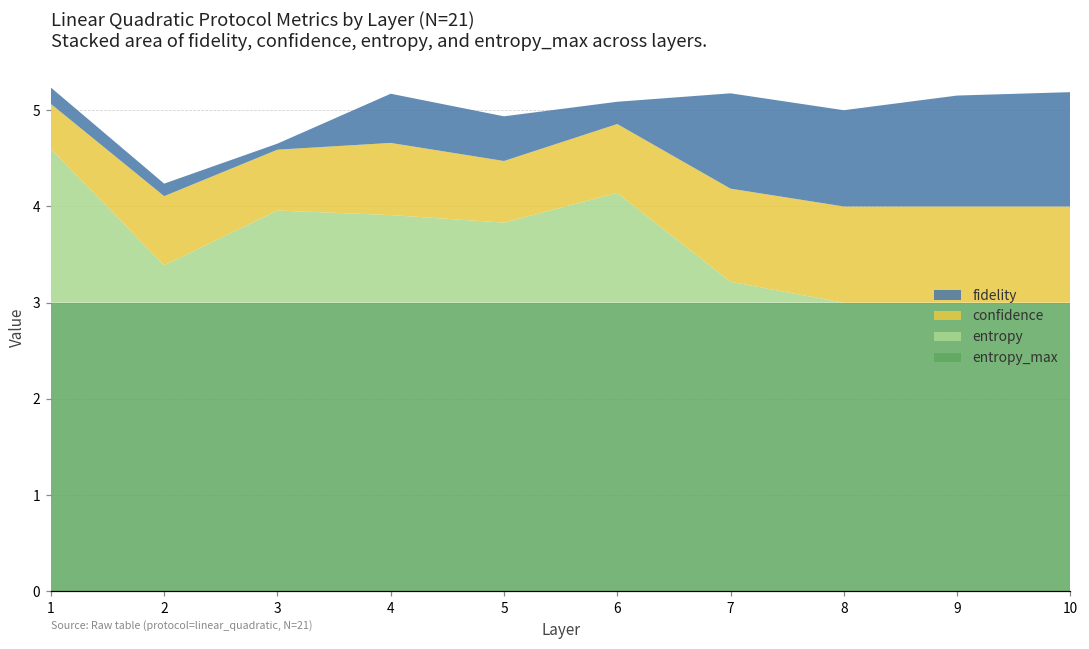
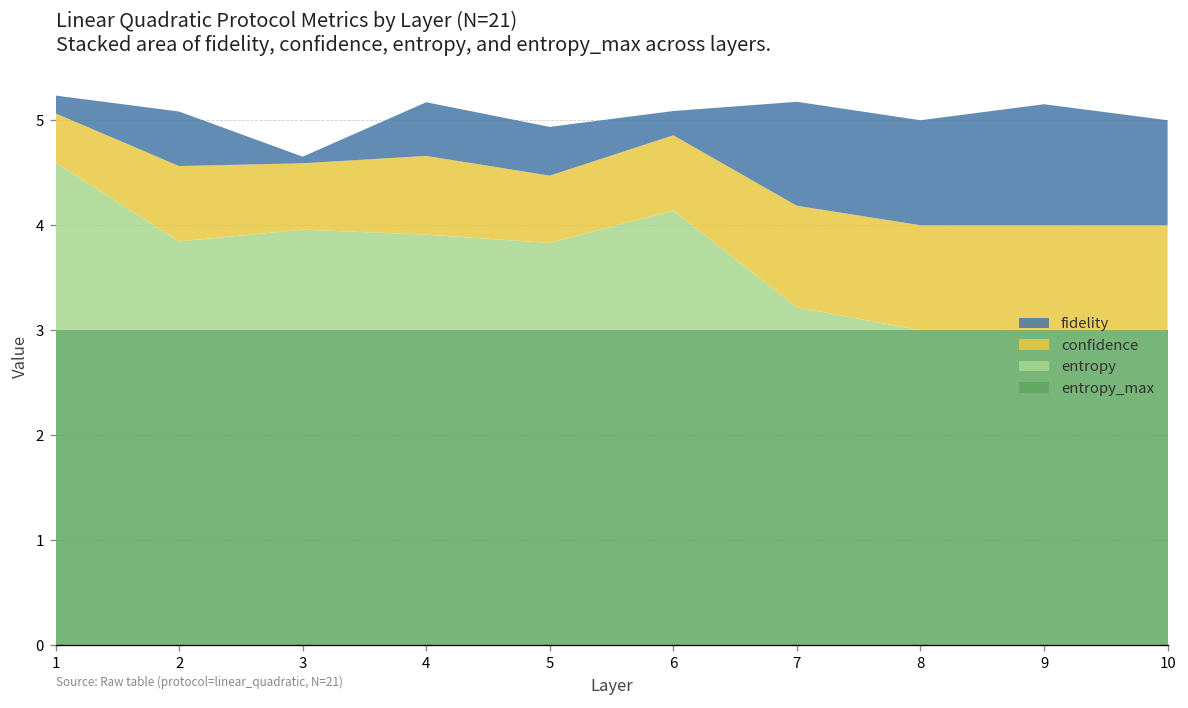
  {
    "entropy_max": {
      "1": 3.0,
      "2": 3.0,
      "3": 3.0,
      "4": 3.0,
      "5": 3.0,
      "6": 3.0,
      "7": 3.0
    },
    "entropy": {
      "1": 1.6,
-     "2": 0.4,
+     "2": 0.8,
      "3": 1.0,
      "4": 0.9,
      "5": 0.8,
      "6": 1.1,
      "7": 0.2
    },
    "confidence": {
      "1": 0.5,
      "2": 0.7,
      "3": 0.6,
      "4": 0.7,
      "5": 0.6,
      "6": 0.7,
      "7": 1.0,
      "8": 1.0,
      "9": 1.0,
      "10": 1.0
    },
    "fidelity": {
      "1": 0.2,
-     "2": 0.1,
+     "2": 0.5,
      "3": 0.1,
      "4": 0.5,
      "5": 0.5,
      "6": 0.2,
      "7": 1.0,
      "8": 1.0,
      "9": 1.2,
-     "10": 1.2
+     "10": 1.0
    }
  }
